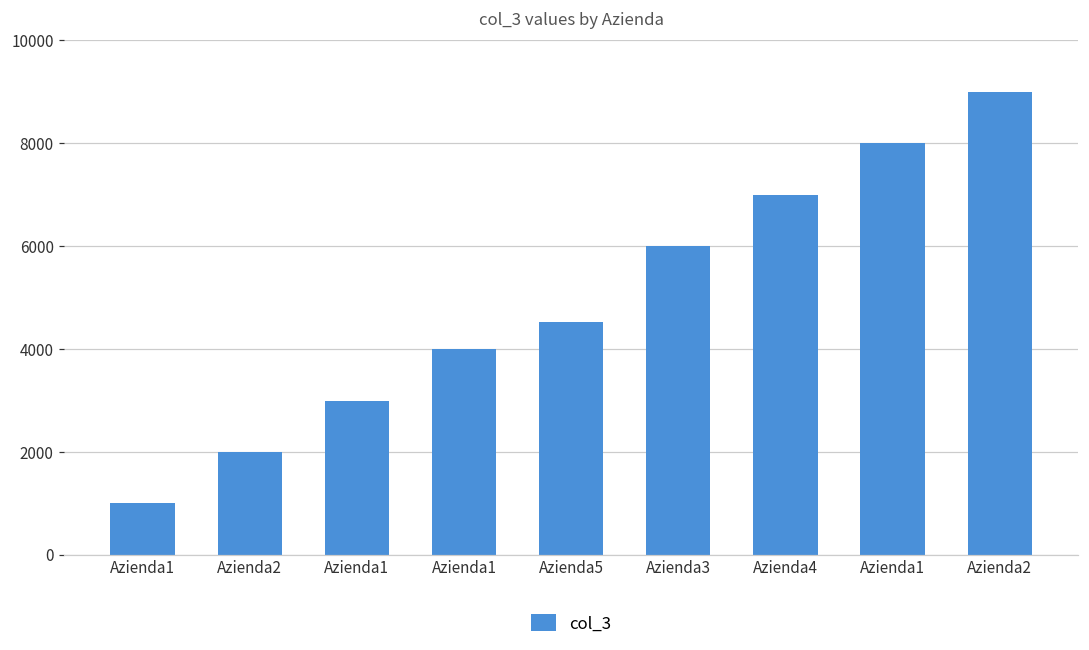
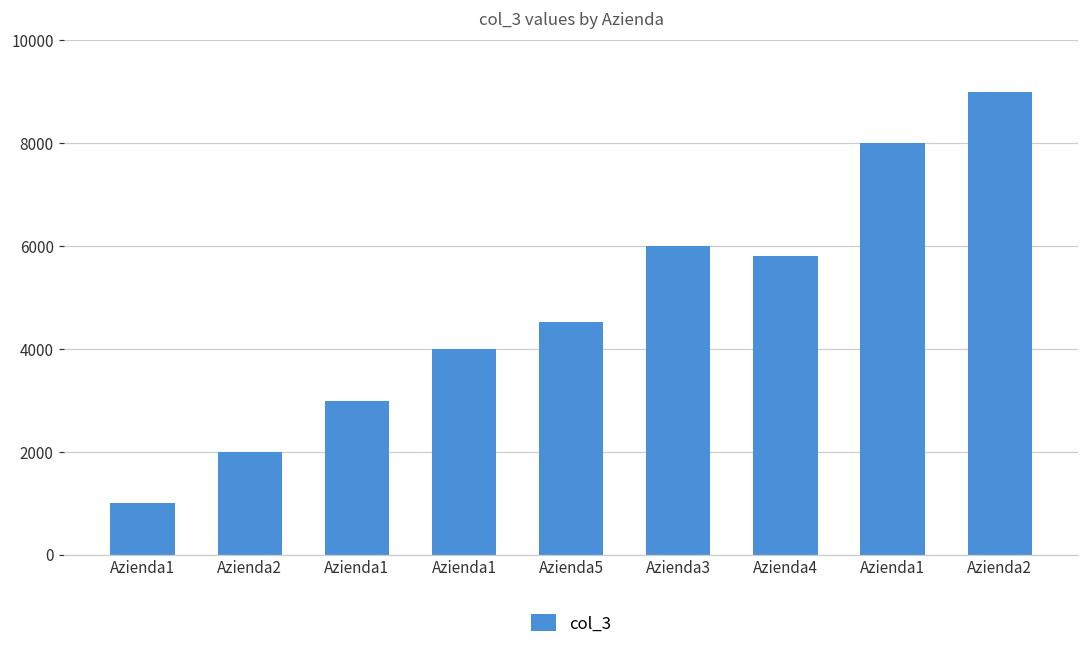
  {
    "Azienda5": 4500,
    "Azienda3": 6000,
-   "Azienda4": 7000
+   "Azienda4": 5800
  }
